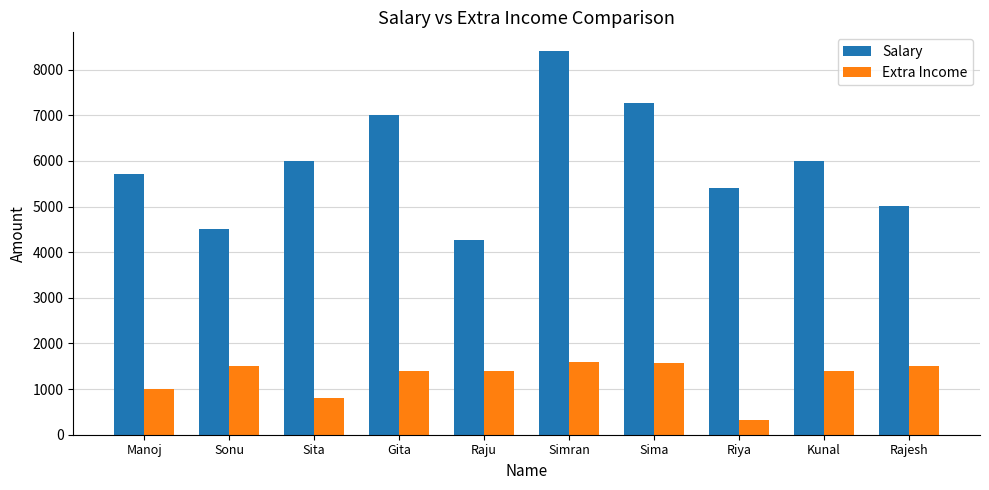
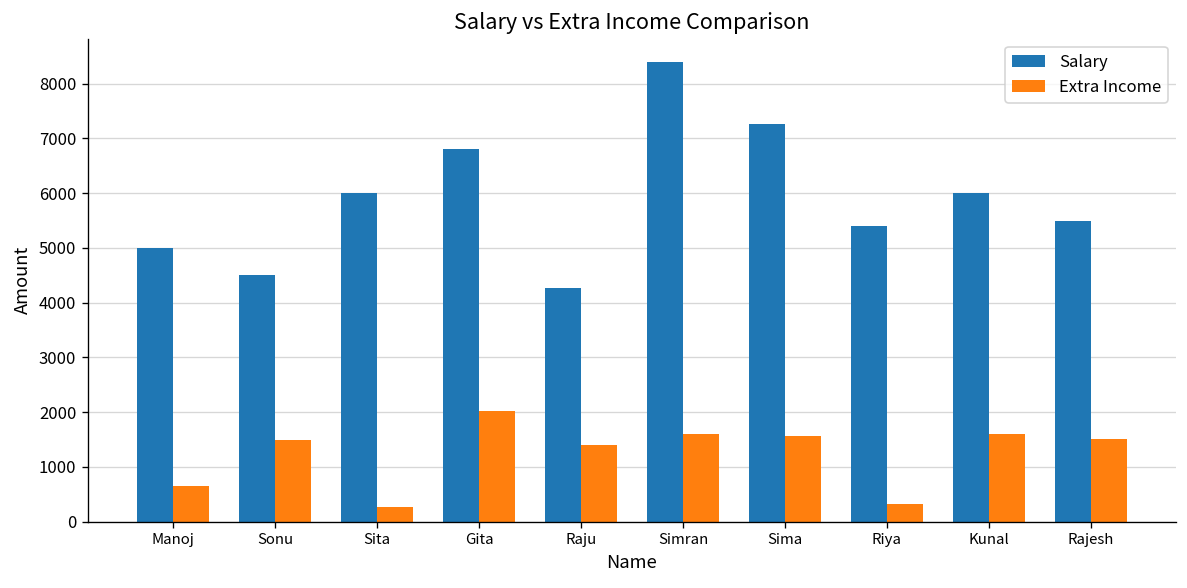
  {
    "Salary": {
-     "Manoj": 5700,
+     "Manoj": 5000,
      "Sonu": 4500,
      "Sita": 6000,
-     "Gita": 7000,
+     "Gita": 6800,
      "Raju": 4300,
      "Simran": 8400,
      "Sima": 7300,
      "Riya": 5400,
      "Kunal": 6000,
-     "Rajesh": 5000
+     "Rajesh": 5500
    },
    "Extra Income": {
-     "Manoj": 1000,
+     "Manoj": 600,
      "Sonu": 1500,
-     "Sita": 800,
-     "Gita": 1400,
+     "Sita": 300,
+     "Gita": 2000,
      "Raju": 1400,
      "Simran": 1600,
      "Sima": 1600,
      "Riya": 300,
-     "Kunal": 1400,
+     "Kunal": 1600,
      "Rajesh": 1500
    }
  }
